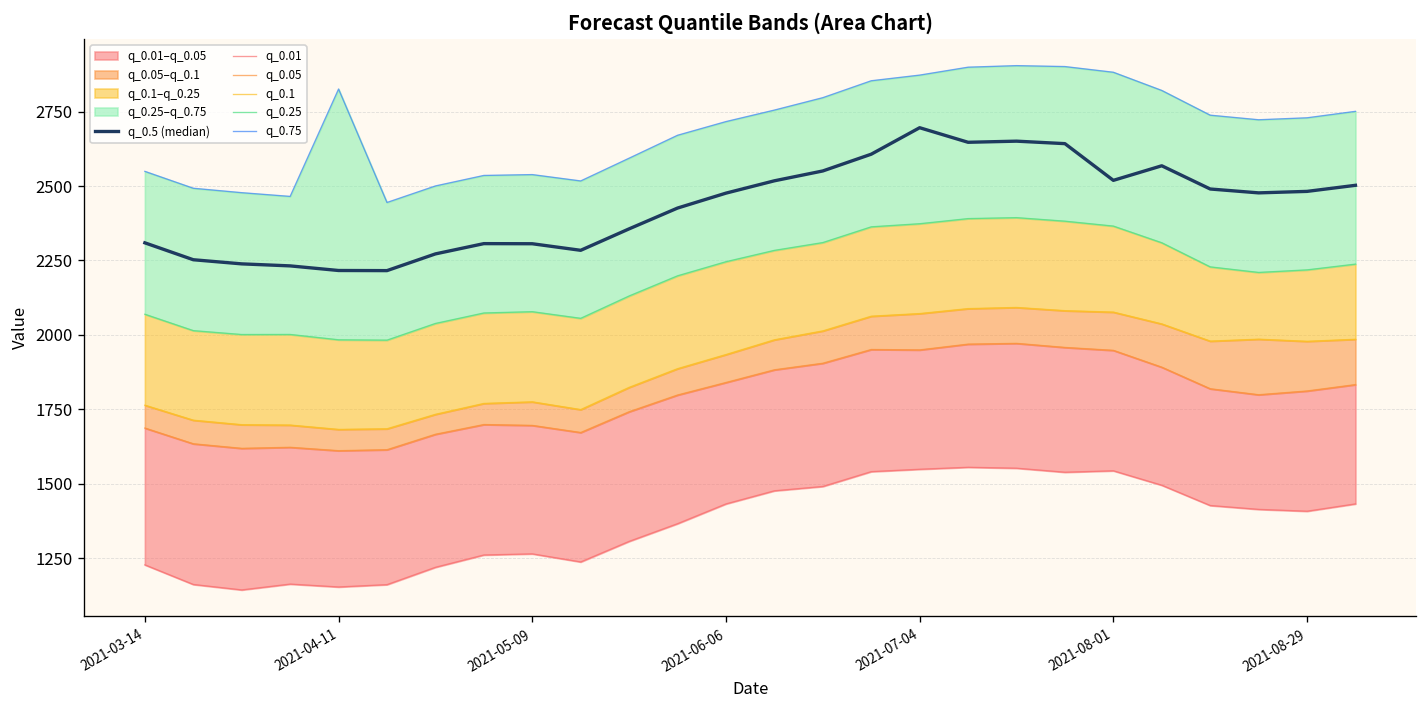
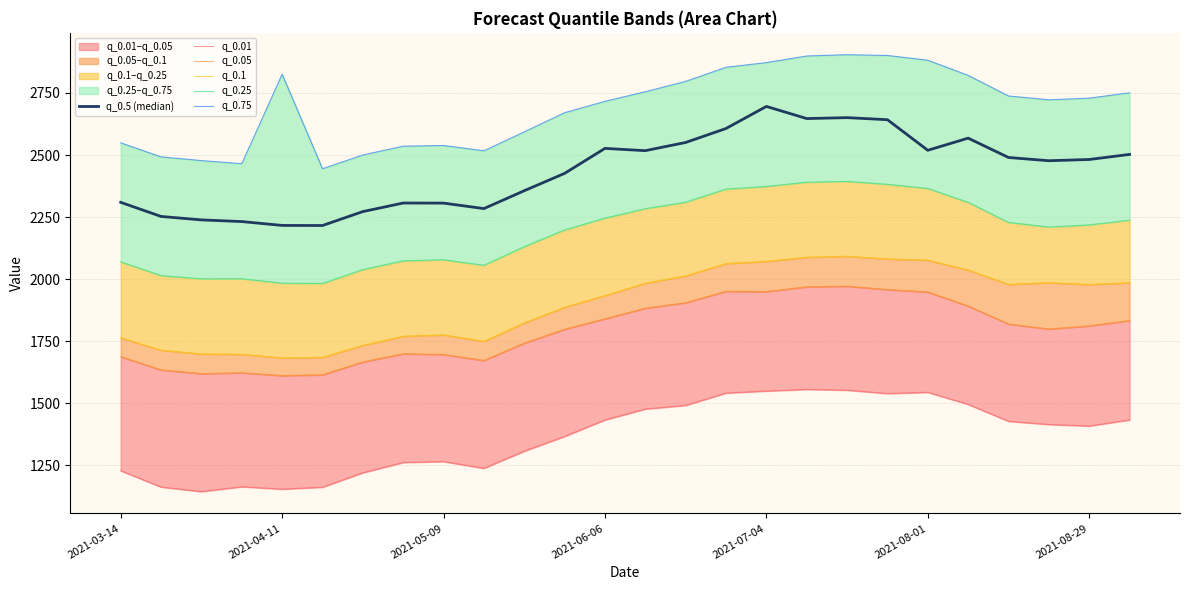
  {
    "q_0.5 (median)": {
      "2021-03-14": 2310,
      "2021-04-11": 2220,
      "2021-05-09": 2310,
-     "2021-06-06": 2480,
+     "2021-06-06": 2530,
      "2021-07-04": 2700,
      "2021-08-01": 2520,
      "2021-08-29": 2480
    },
    "q_0.25–q_0.75": {
      "2021-03-14": 2550,
      "2021-04-11": 2830,
      "2021-05-09": 2540,
      "2021-06-06": 2720,
      "2021-07-04": 2870,
      "2021-08-01": 2880,
      "2021-08-29": 2730
    }
  }
